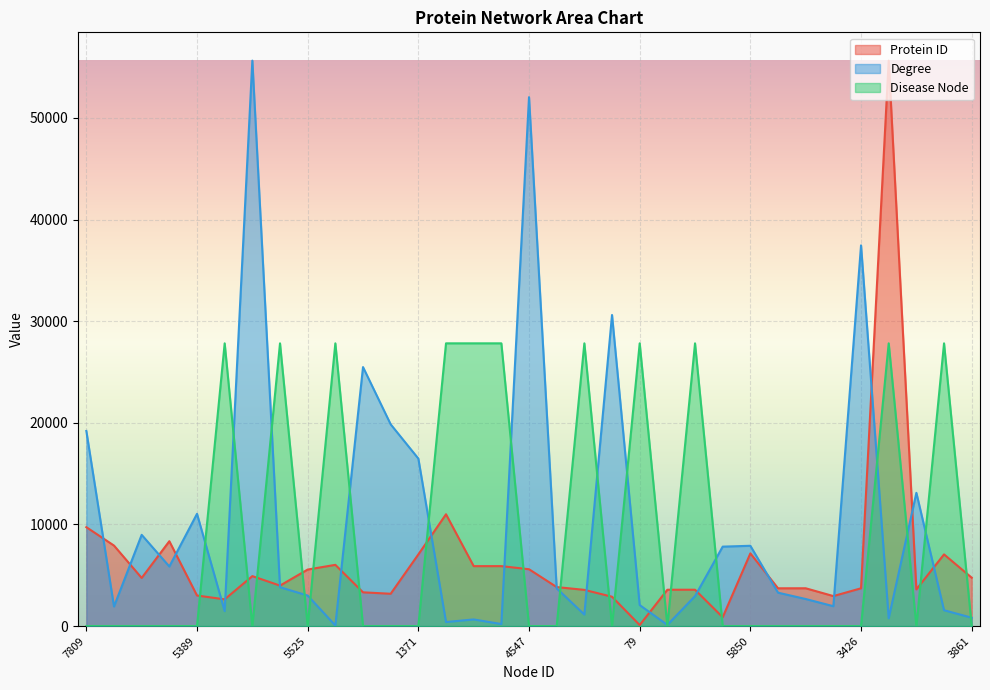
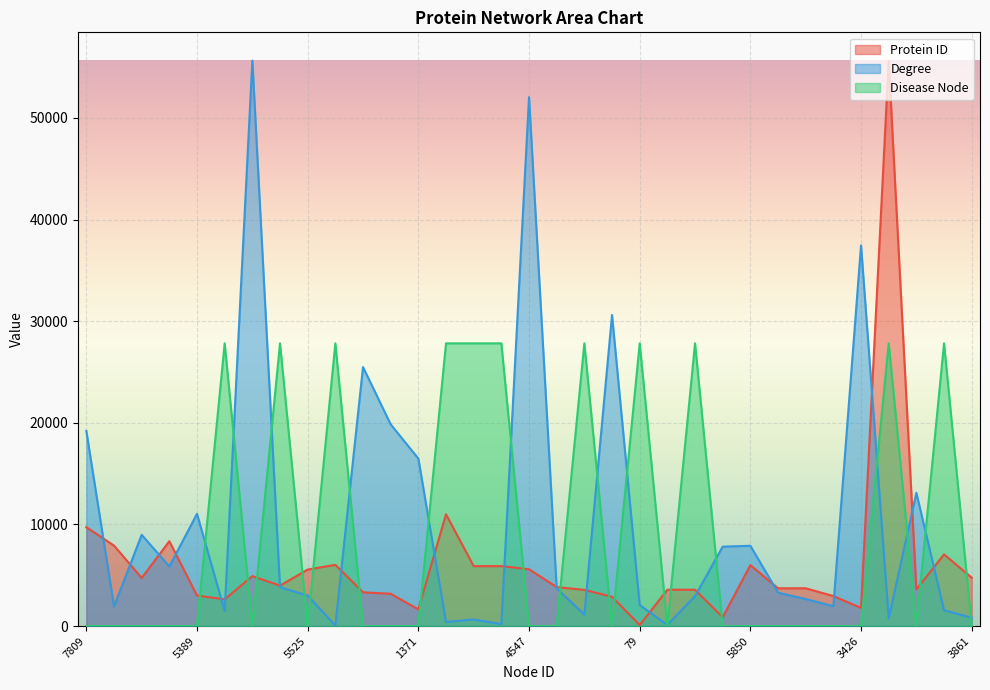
  {
    "Protein ID": {
      "7809": 9700,
      "5389": 3000,
      "5525": 5600,
-     "1371": 7000,
+     "1371": 1600,
      "4547": 5600,
      "79": 100,
-     "5850": 7200,
-     "3426": 3700,
+     "5850": 6000,
+     "3426": 1800,
      "3861": 4800
    },
    "Degree": {
      "7809": 19200,
      "5389": 11000,
      "5525": 3000,
      "1371": 16500,
      "4547": 52000,
      "79": 2100,
      "5850": 7900,
      "3426": 37500,
      "3861": 800
    },
    "Disease Node": {
      "7809": 0,
      "5389": 0,
      "5525": 0,
      "1371": 0,
      "4547": 0,
      "79": 27800,
      "5850": 0,
      "3426": 0,
      "3861": 0
    }
  }
